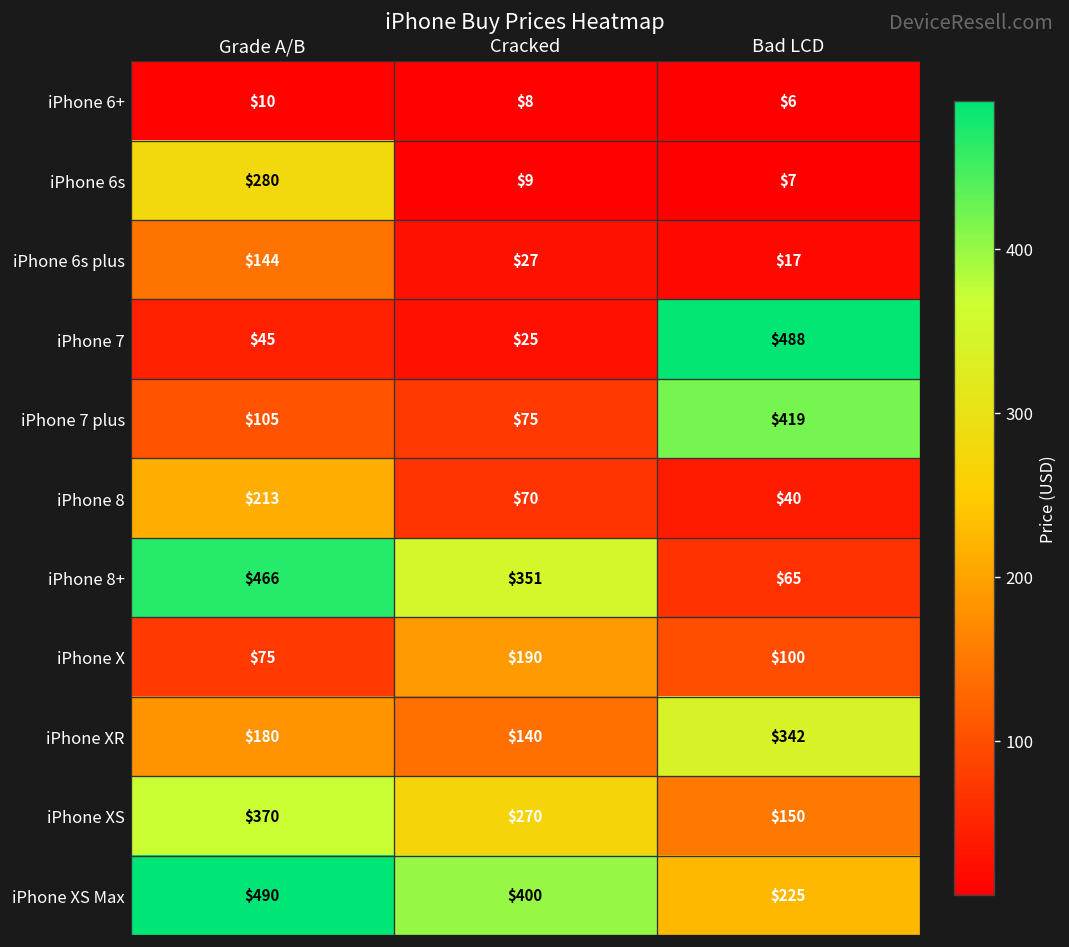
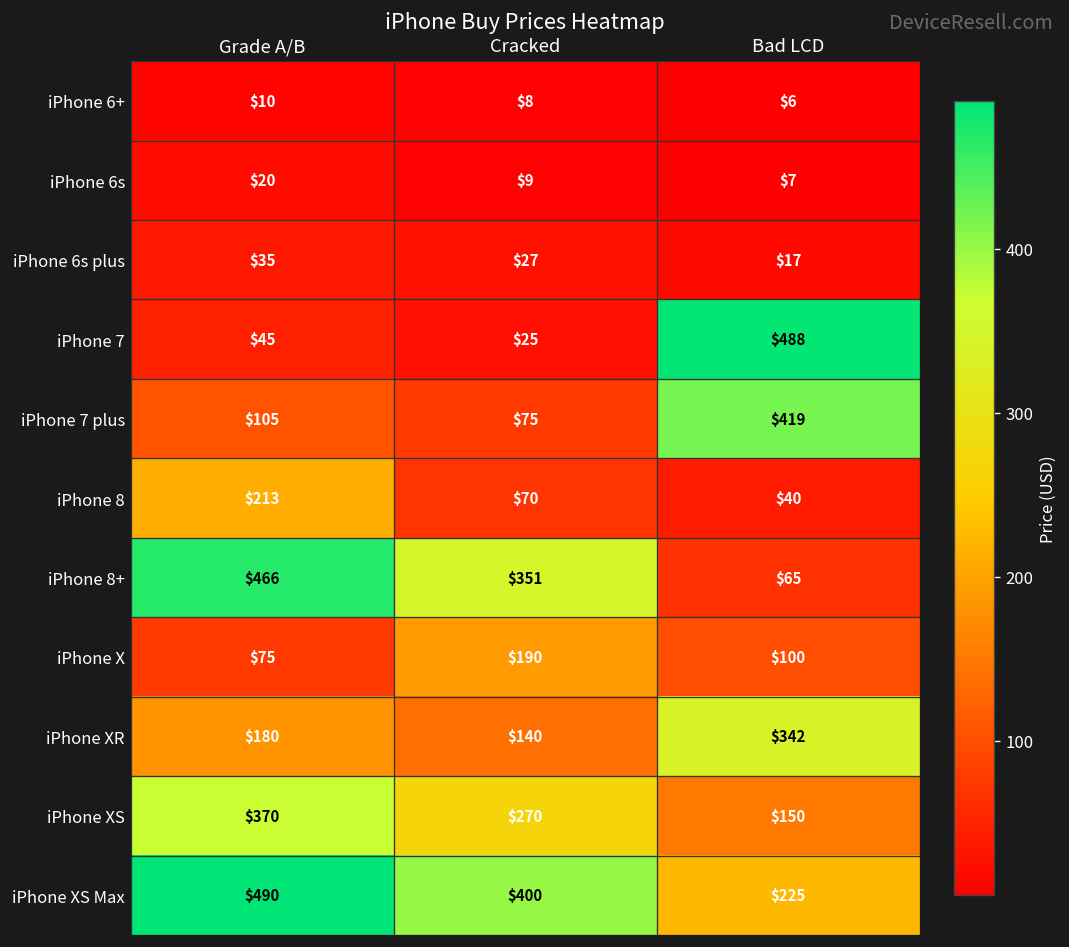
  {
    "iPhone 6+": {
      "Grade A/B": "$10",
      "Cracked": "$8",
      "Bad LCD": "$6"
    },
    "iPhone 6s": {
-     "Grade A/B": "$280",
+     "Grade A/B": "$20",
      "Cracked": "$9",
      "Bad LCD": "$7"
    },
    "iPhone 6s plus": {
-     "Grade A/B": "$144",
+     "Grade A/B": "$35",
      "Cracked": "$27",
      "Bad LCD": "$17"
    },
    "iPhone 7": {
      "Grade A/B": "$45",
      "Cracked": "$25",
      "Bad LCD": "$488"
    },
    "iPhone 7 plus": {
      "Grade A/B": "$105",
      "Cracked": "$75",
      "Bad LCD": "$419"
    },
    "iPhone 8": {
      "Grade A/B": "$213",
      "Cracked": "$70",
      "Bad LCD": "$40"
    },
    "iPhone 8+": {
      "Grade A/B": "$466",
      "Cracked": "$351",
      "Bad LCD": "$65"
    },
    "iPhone X": {
      "Grade A/B": "$75",
      "Cracked": "$190",
      "Bad LCD": "$100"
    },
    "iPhone XR": {
      "Grade A/B": "$180",
      "Cracked": "$140",
      "Bad LCD": "$342"
    },
    "iPhone XS": {
      "Grade A/B": "$370",
      "Cracked": "$270",
      "Bad LCD": "$150"
    },
    "iPhone XS Max": {
      "Grade A/B": "$490",
      "Cracked": "$400",
      "Bad LCD": "$225"
    }
  }
